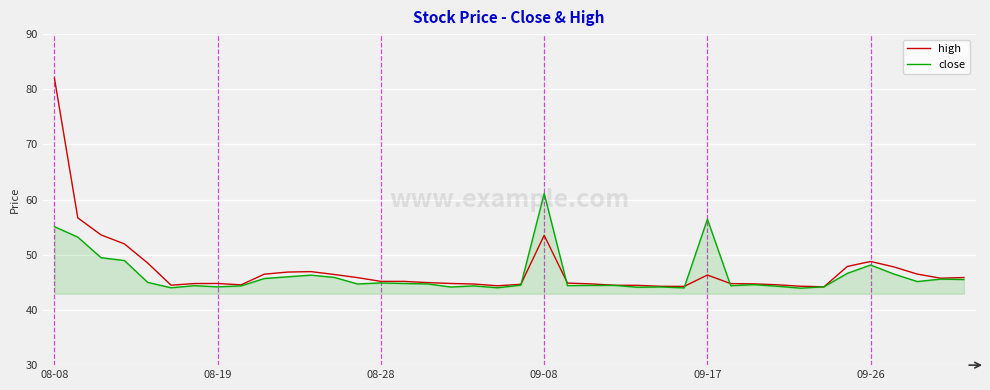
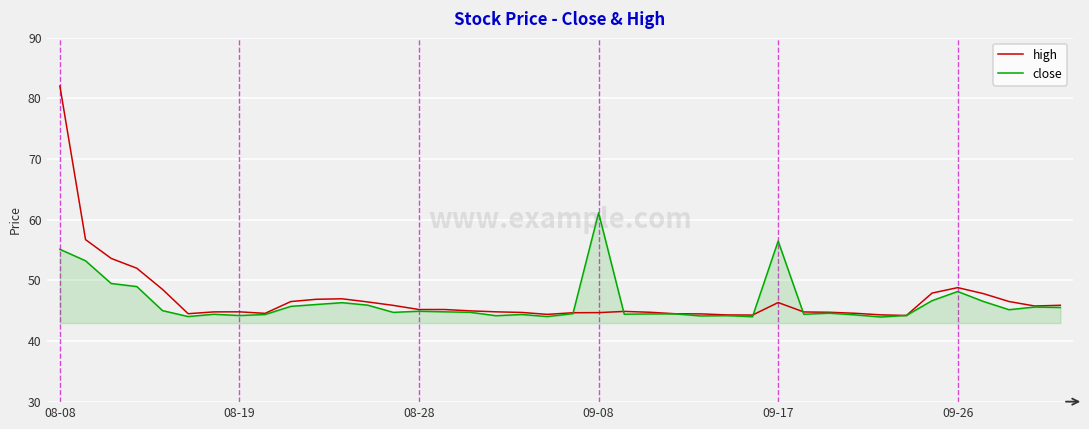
  {
    "high": {
      "08-08": 82,
      "08-19": 45,
-     "09-08": 54,
+     "09-08": 45,
      "09-17": 46,
      "09-26": 49
    },
    "close": {
      "08-08": 55,
      "08-19": 44,
      "09-08": 61,
      "09-17": 56,
      "09-26": 48
    }
  }
